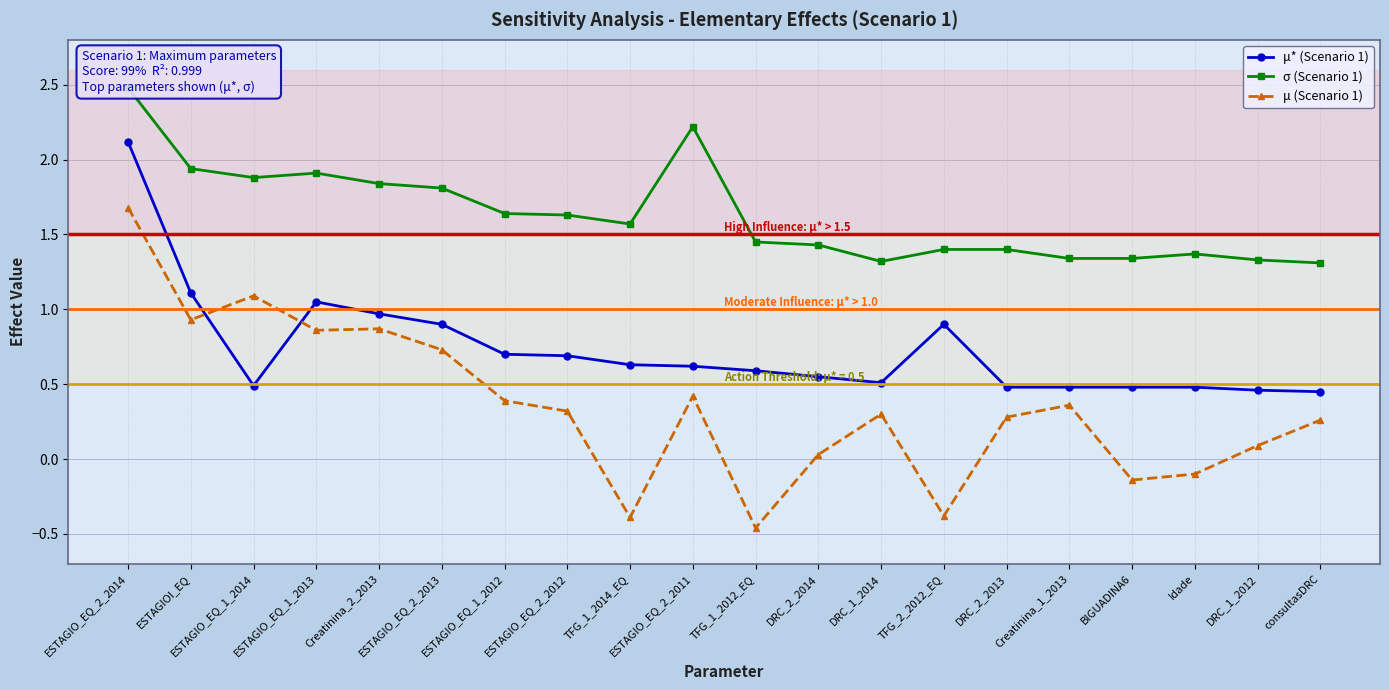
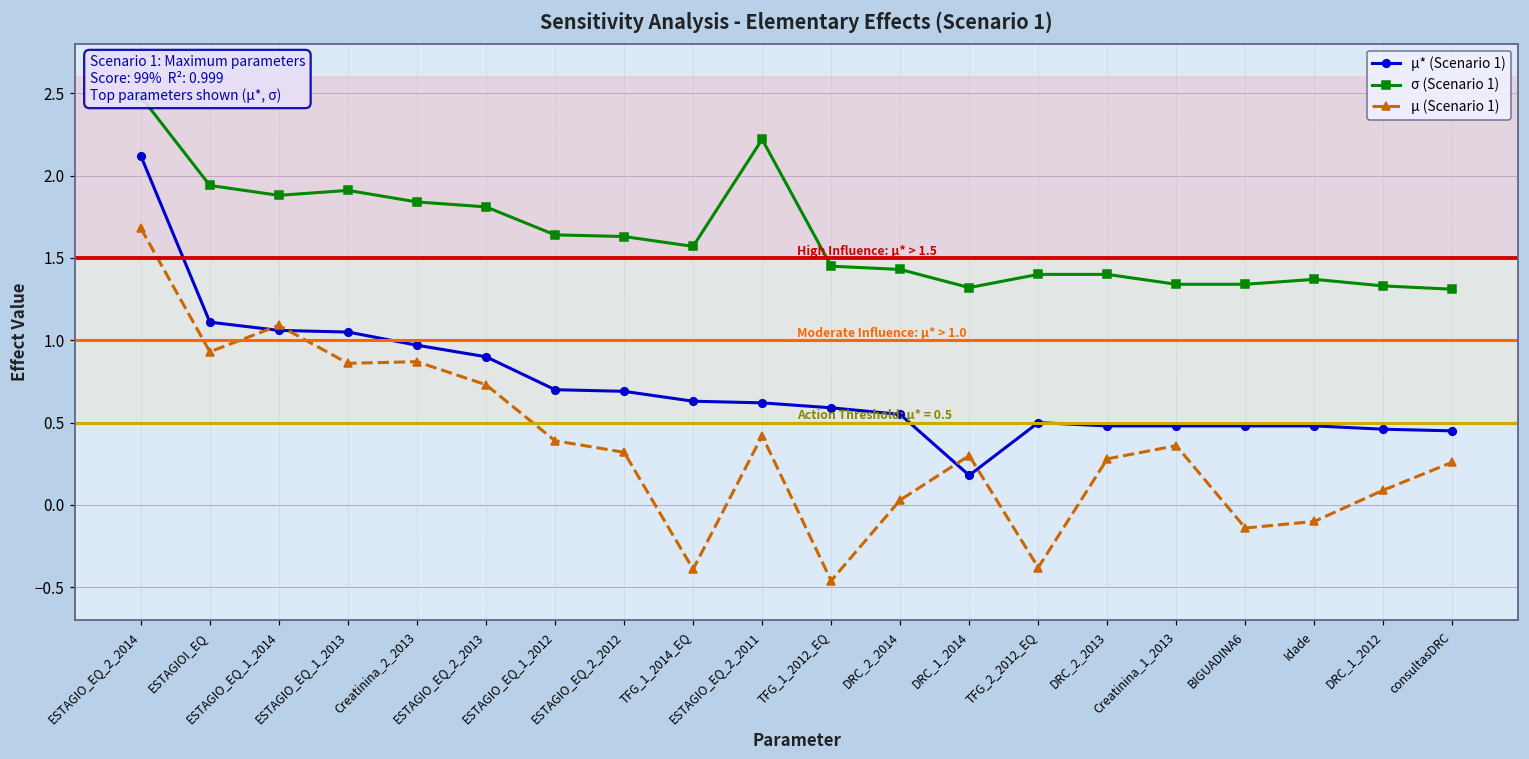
  {
    "μ* (Scenario 1)": {
      "ESTAGIO_EQ_2_2014": 2.12,
      "ESTAGIOI_EQ": 1.11,
-     "ESTAGIO_EQ_1_2014": 0.49,
+     "ESTAGIO_EQ_1_2014": 1.06,
      "ESTAGIO_EQ_1_2013": 1.05,
      "Creatinina_2_2013": 0.97,
      "ESTAGIO_EQ_2_2013": 0.90,
      "ESTAGIO_EQ_1_2012": 0.70,
      "ESTAGIO_EQ_2_2012": 0.69,
      "TFG_1_2014_EQ": 0.63,
      "ESTAGIO_EQ_2_2011": 0.62,
-     "DRC_1_2014": 0.51,
-     "TFG_2_2012_EQ": 0.9,
+     "DRC_1_2014": 0.18,
+     "TFG_2_2012_EQ": 0.5,
      "DRC_2_2013": 0.48,
      "Creatinina_1_2013": 0.48,
      "BIGUADINA6": 0.48,
      "Idade": 0.48,
      "DRC_1_2012": 0.46,
      "consultasDRC": 0.45
    },
    "σ (Scenario 1)": {
      "TFG_1_2012_EQ": 1.5
    },
    "μ (Scenario 1)": {
      "ESTAGIO_EQ_2_2014": 1.68,
      "ESTAGIOI_EQ": 0.93,
      "ESTAGIO_EQ_1_2014": 1.09,
      "ESTAGIO_EQ_1_2013": 0.86,
      "Creatinina_2_2013": 0.87,
      "ESTAGIO_EQ_2_2013": 0.73,
      "ESTAGIO_EQ_1_2012": 0.39,
      "ESTAGIO_EQ_2_2012": 0.32,
      "TFG_1_2014_EQ": -0.39,
      "ESTAGIO_EQ_2_2011": 0.42,
      "TFG_1_2012_EQ": -0.46,
      "DRC_2_2014": 0.03,
      "DRC_1_2014": 0.30,
      "TFG_2_2012_EQ": -0.38,
      "DRC_2_2013": 0.28,
      "Creatinina_1_2013": 0.36,
      "BIGUADINA6": -0.14,
      "Idade": -0.10,
      "DRC_1_2012": 0.09,
      "consultasDRC": 0.26
    }
  }
